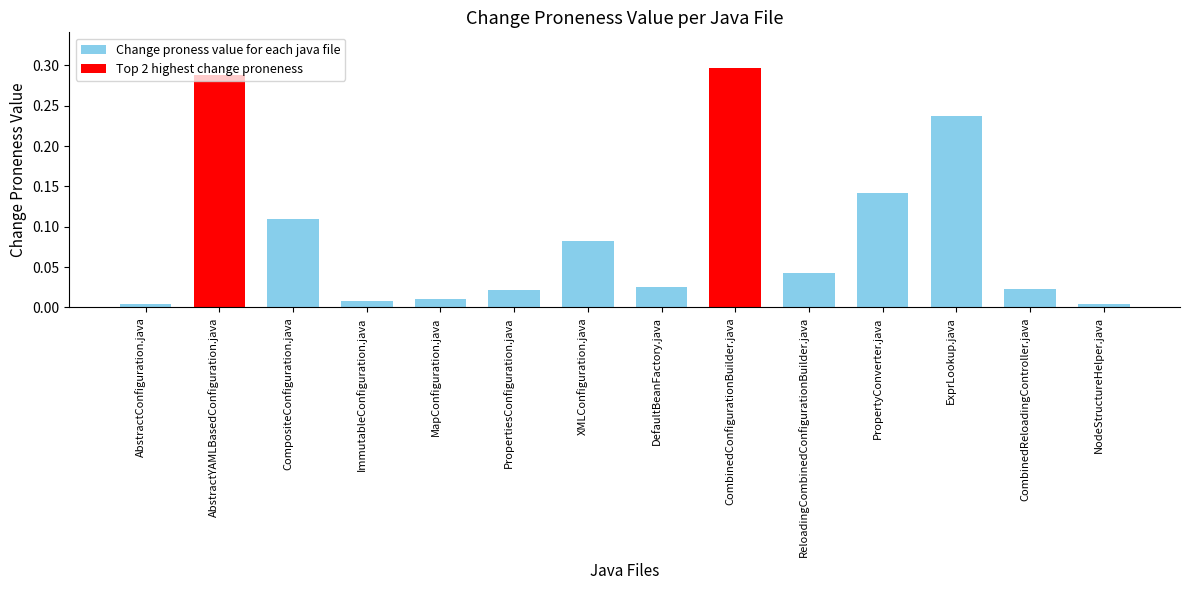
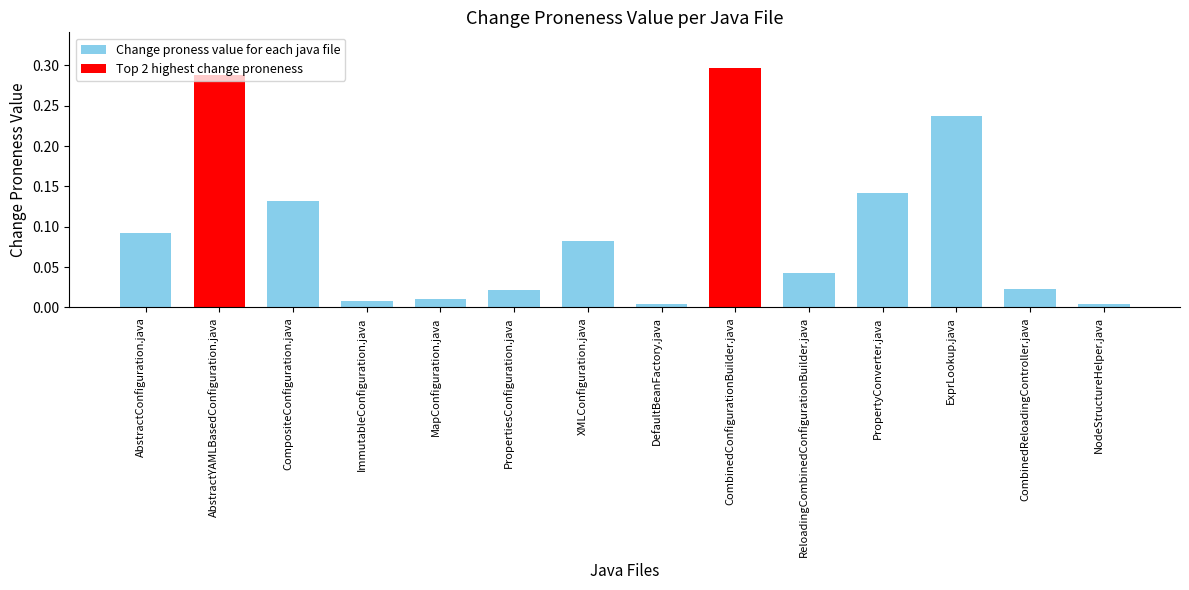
  {
-   "AbstractConfiguration.java": 0.00,
-   "CompositeConfiguration.java": 0.11,
+   "AbstractConfiguration.java": 0.09,
+   "CompositeConfiguration.java": 0.13,
    "ImmutableConfiguration.java": 0.01,
    "MapConfiguration.java": 0.01,
    "PropertiesConfiguration.java": 0.02,
    "XMLConfiguration.java": 0.08,
-   "DefaultBeanFactory.java": 0.03,
+   "DefaultBeanFactory.java": 0.00,
    "CombinedConfigurationBuilder.java": 0.30,
    "ReloadingCombinedConfigurationBuilder.java": 0.04,
    "PropertyConverter.java": 0.14,
    "ExprLookup.java": 0.24,
    "CombinedReloadingController.java": 0.02,
    "NodeStructureHelper.java": 0.00
  }
